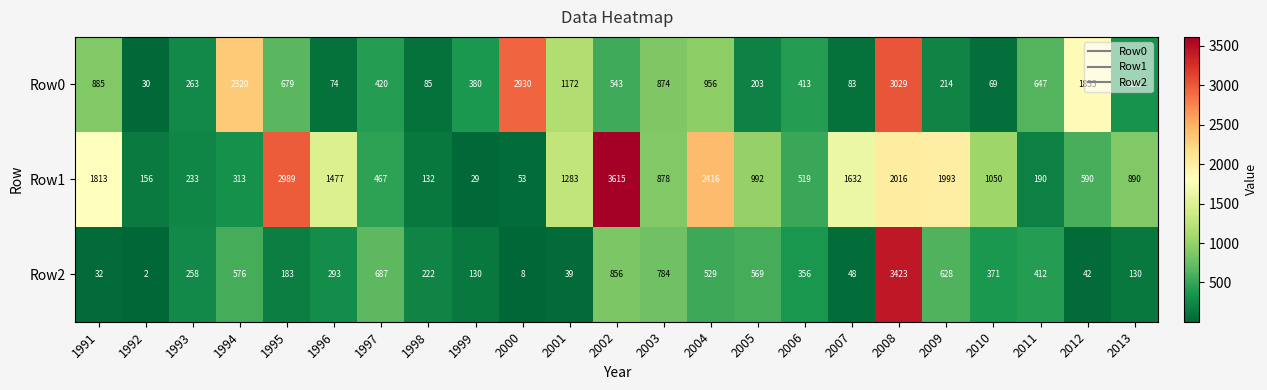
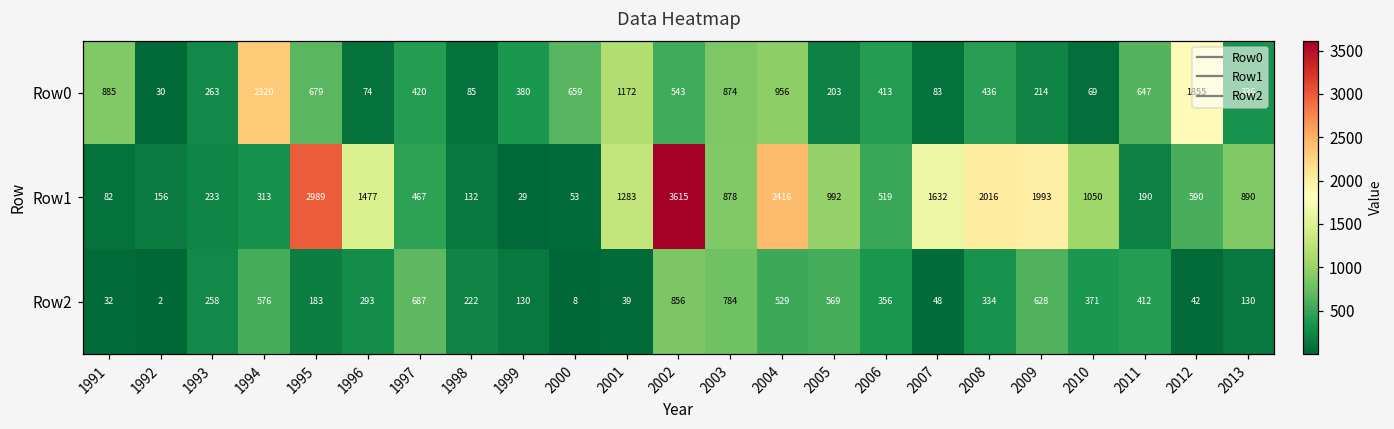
  {
    "Row0": {
      "1991": 885,
      "1992": 30,
      "1993": 263,
      "1994": 2320,
      "1995": 679,
      "1996": 74,
      "1997": 420,
      "1998": 85,
      "1999": 380,
-     "2000": 2930,
+     "2000": 659,
      "2001": 1172,
      "2002": 543,
      "2003": 874,
      "2004": 956,
      "2005": 203,
      "2006": 413,
      "2007": 83,
-     "2008": 3029,
+     "2008": 436,
      "2009": 214,
      "2010": 69,
      "2011": 647
    },
    "Row1": {
-     "1991": 1813,
+     "1991": 82,
      "1992": 156,
      "1993": 233,
      "1994": 313,
      "1995": 2989,
      "1996": 1477,
      "1997": 467,
      "1998": 132,
      "1999": 29,
      "2000": 53,
      "2001": 1283,
      "2002": 3615,
      "2003": 878,
      "2004": 2416,
      "2005": 992,
      "2006": 519,
      "2007": 1632,
      "2008": 2016,
      "2009": 1993,
      "2010": 1050,
      "2011": 190,
      "2012": 590,
      "2013": 890
    },
    "Row2": {
      "1991": 32,
      "1992": 2,
      "1993": 258,
      "1994": 576,
      "1995": 183,
      "1996": 293,
      "1997": 687,
      "1998": 222,
      "1999": 130,
      "2000": 8,
      "2001": 39,
      "2002": 856,
      "2003": 784,
      "2004": 529,
      "2005": 569,
      "2006": 356,
      "2007": 48,
-     "2008": 3423,
+     "2008": 334,
      "2009": 628,
      "2010": 371,
      "2011": 412,
      "2012": 42,
      "2013": 130
    }
  }
